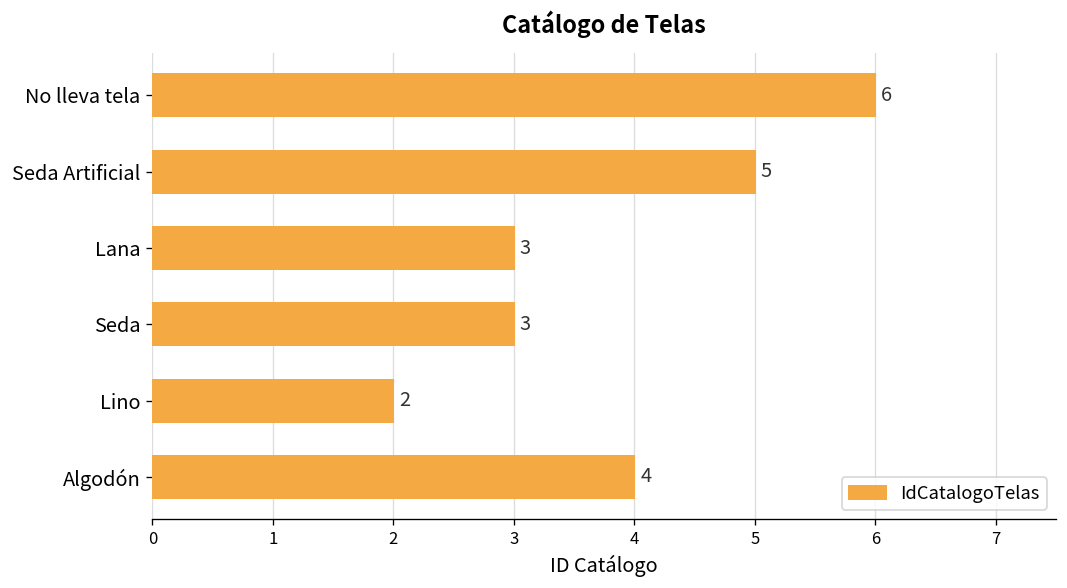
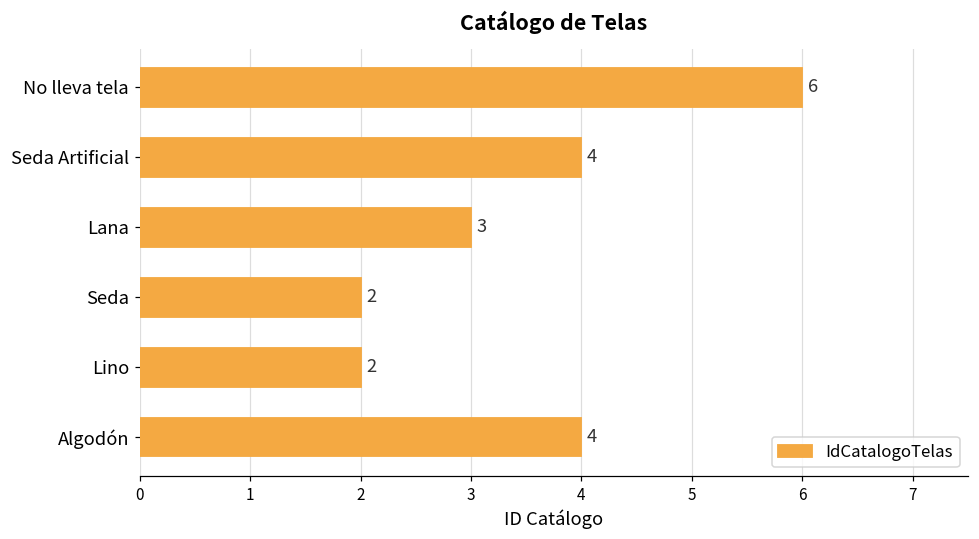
  {
    "No lleva tela": 6,
-   "Seda Artificial": 5,
+   "Seda Artificial": 4,
    "Lana": 3,
-   "Seda": 3,
+   "Seda": 2,
    "Lino": 2,
    "Algodón": 4
  }
